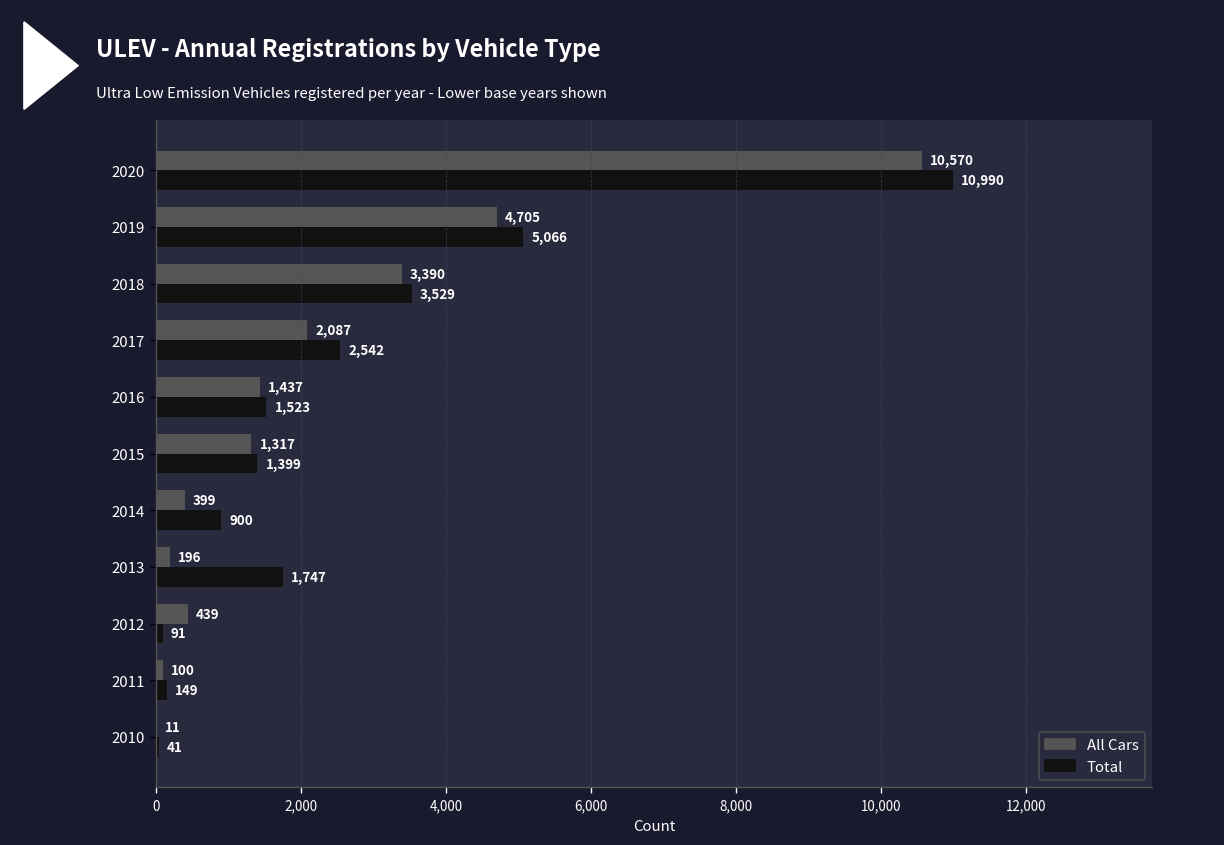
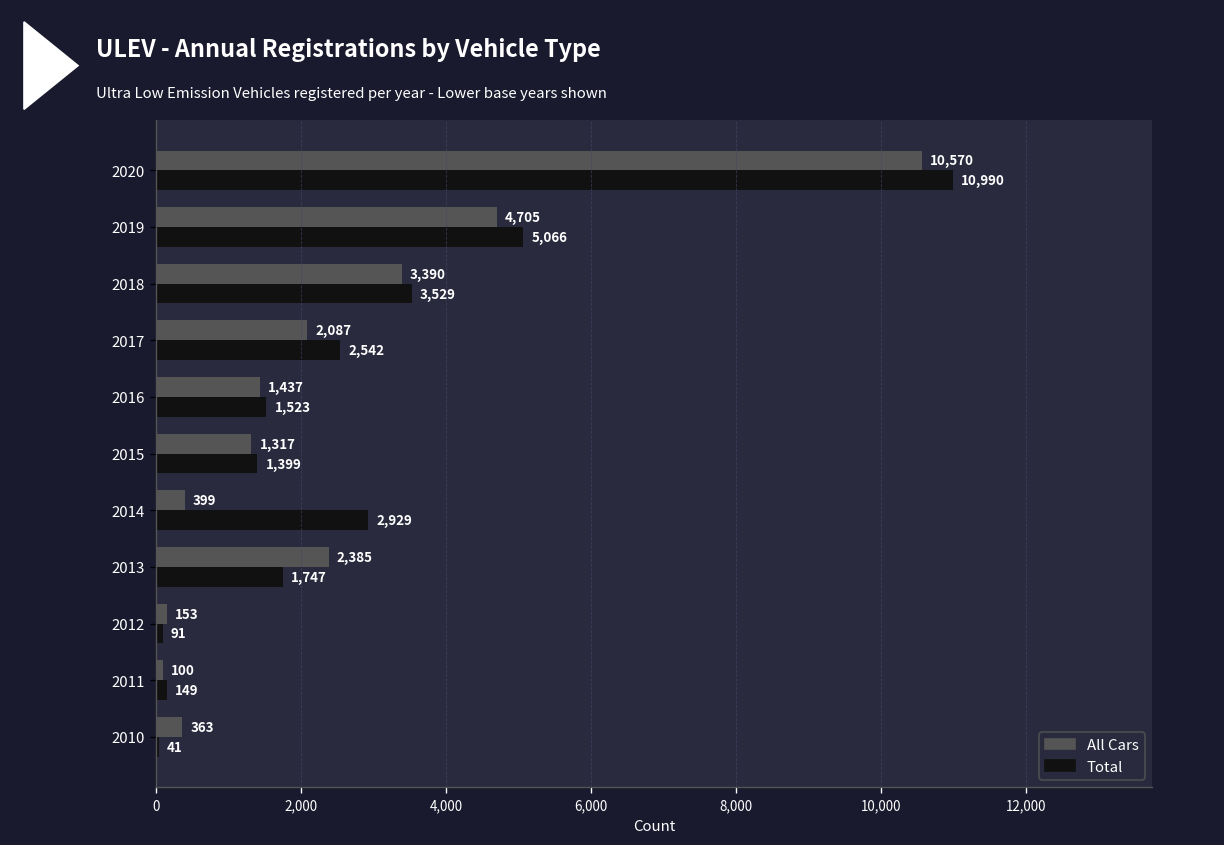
  {
    "All Cars": {
      "2020": "10,570",
      "2019": "4,705",
      "2018": "3,390",
      "2017": "2,087",
      "2016": "1,437",
      "2015": "1,317",
      "2014": "399",
-     "2013": "196",
-     "2012": "439",
+     "2013": "2,385",
+     "2012": "153",
      "2011": "100",
-     "2010": "11"
+     "2010": "363"
    },
    "Total": {
      "2020": "10,990",
      "2019": "5,066",
      "2018": "3,529",
      "2017": "2,542",
      "2016": "1,523",
      "2015": "1,399",
-     "2014": "900",
+     "2014": "2,929",
      "2013": "1,747",
      "2012": "91",
      "2011": "149",
      "2010": "41"
    }
  }
